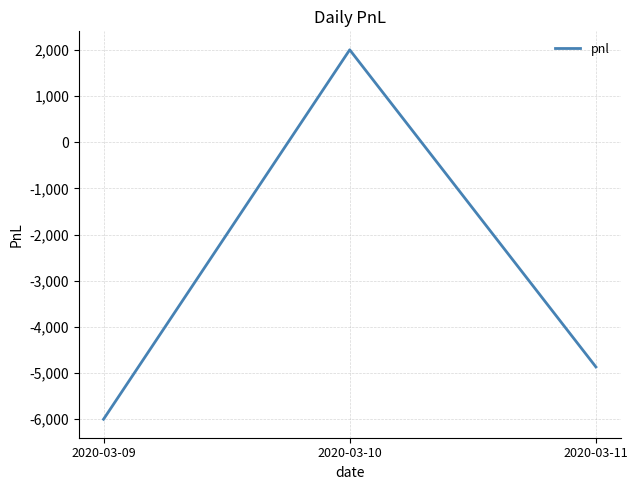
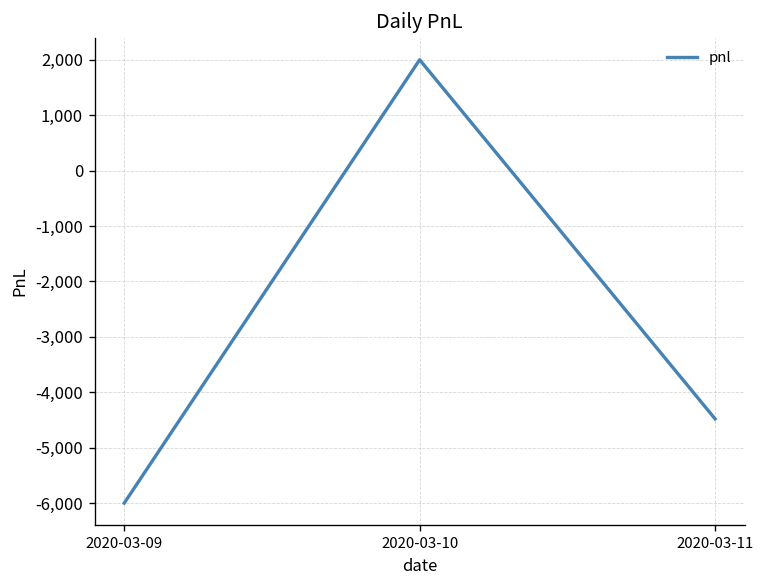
  {
    "2020-03-09": "-6,000",
    "2020-03-10": "2,000",
-   "2020-03-11": "-4,900"
+   "2020-03-11": "-4,500"
  }
